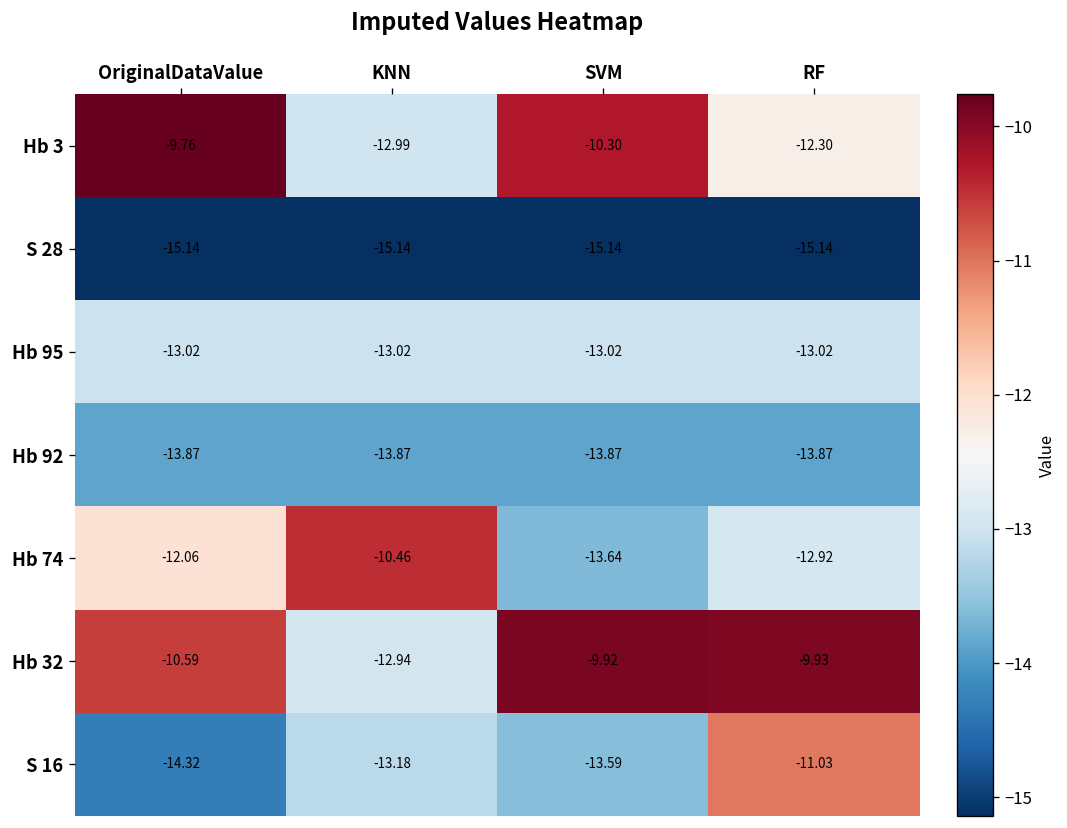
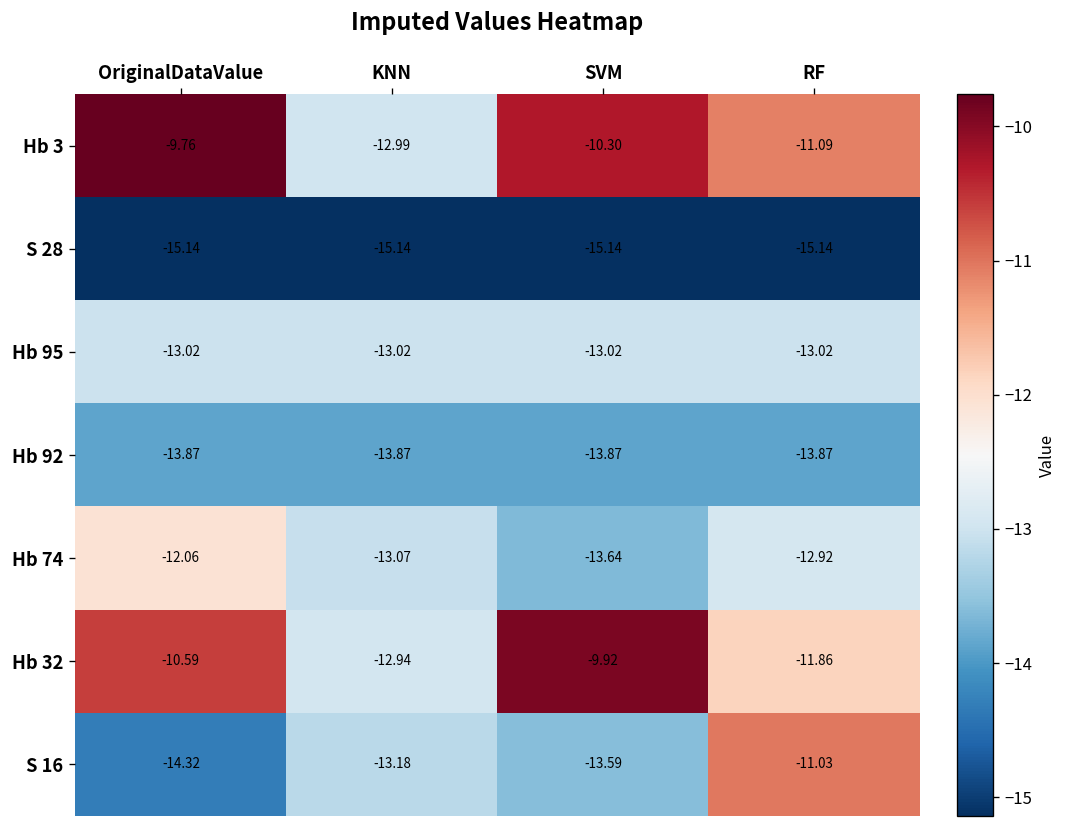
  {
    "Hb 3": {
      "OriginalDataValue": -9.76,
      "KNN": -12.99,
      "SVM": -10.30,
-     "RF": -12.30
+     "RF": -11.09
    },
    "S 28": {
      "OriginalDataValue": -15.14,
      "KNN": -15.14,
      "SVM": -15.14,
      "RF": -15.14
    },
    "Hb 95": {
      "OriginalDataValue": -13.02,
      "KNN": -13.02,
      "SVM": -13.02,
      "RF": -13.02
    },
    "Hb 92": {
      "OriginalDataValue": -13.87,
      "KNN": -13.87,
      "SVM": -13.87,
      "RF": -13.87
    },
    "Hb 74": {
      "OriginalDataValue": -12.06,
-     "KNN": -10.46,
+     "KNN": -13.07,
      "SVM": -13.64,
      "RF": -12.92
    },
    "Hb 32": {
      "OriginalDataValue": -10.59,
      "KNN": -12.94,
      "SVM": -9.92,
-     "RF": -9.93
+     "RF": -11.86
    },
    "S 16": {
      "OriginalDataValue": -14.32,
      "KNN": -13.18,
      "SVM": -13.59,
      "RF": -11.03
    }
  }
